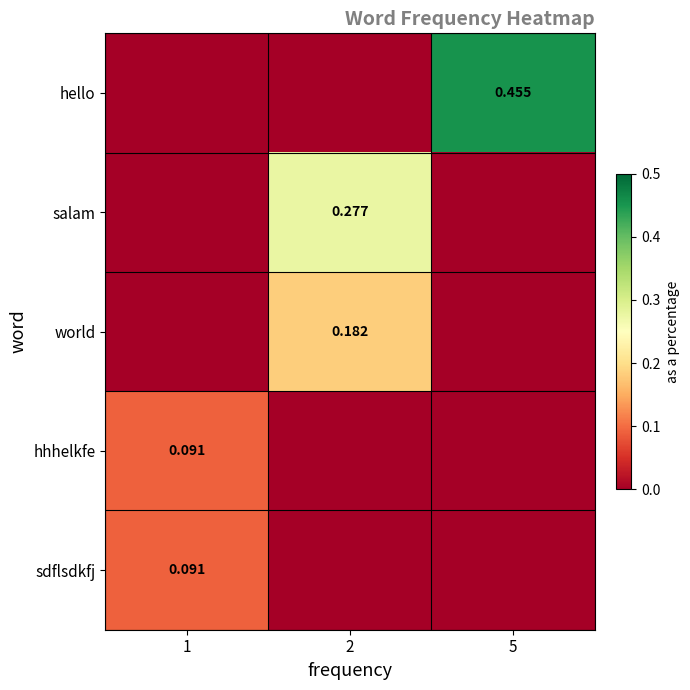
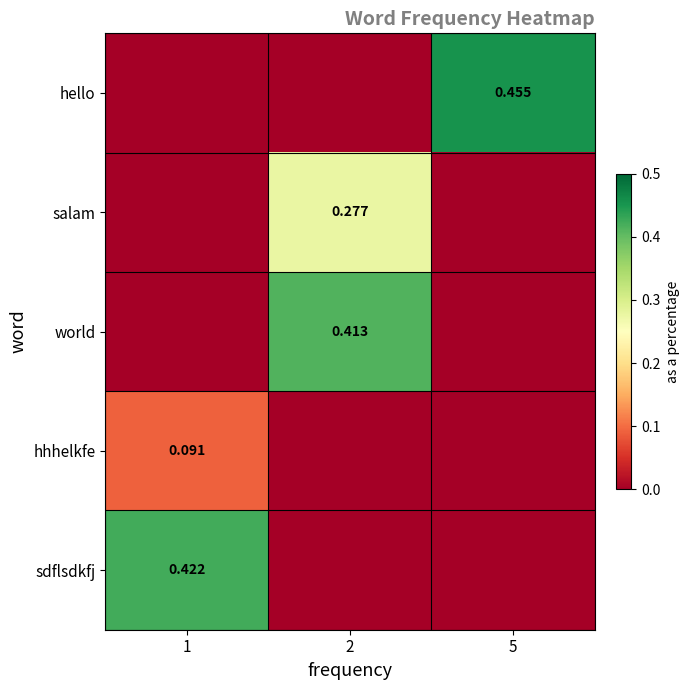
  {
    "hello": {
      "5": 0.455
    },
    "salam": {
      "2": 0.277
    },
    "world": {
-     "2": 0.182
+     "2": 0.413
    },
    "hhhelkfe": {
      "1": 0.091
    },
    "sdflsdkfj": {
-     "1": 0.091
+     "1": 0.422
    }
  }
